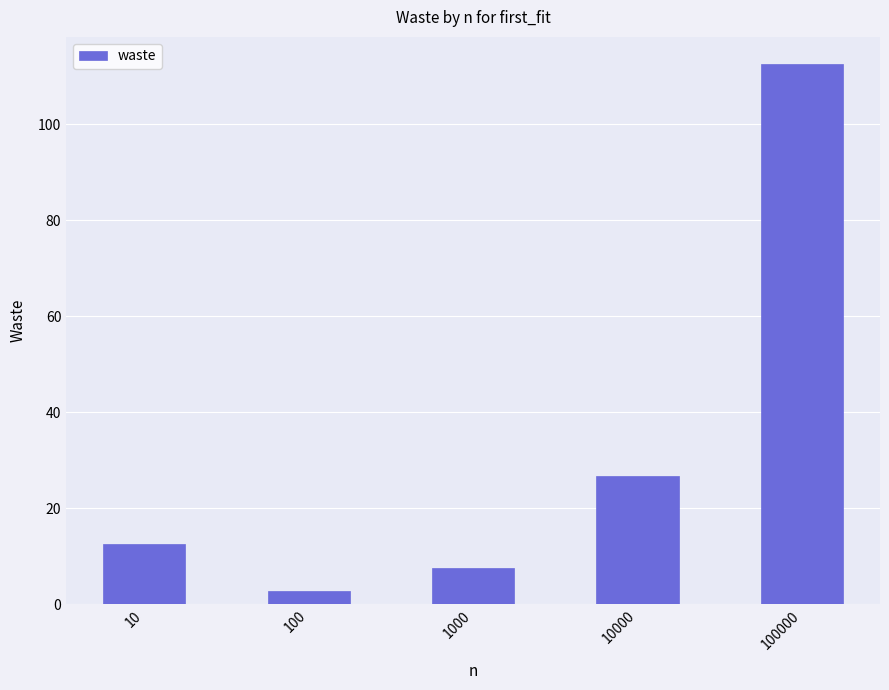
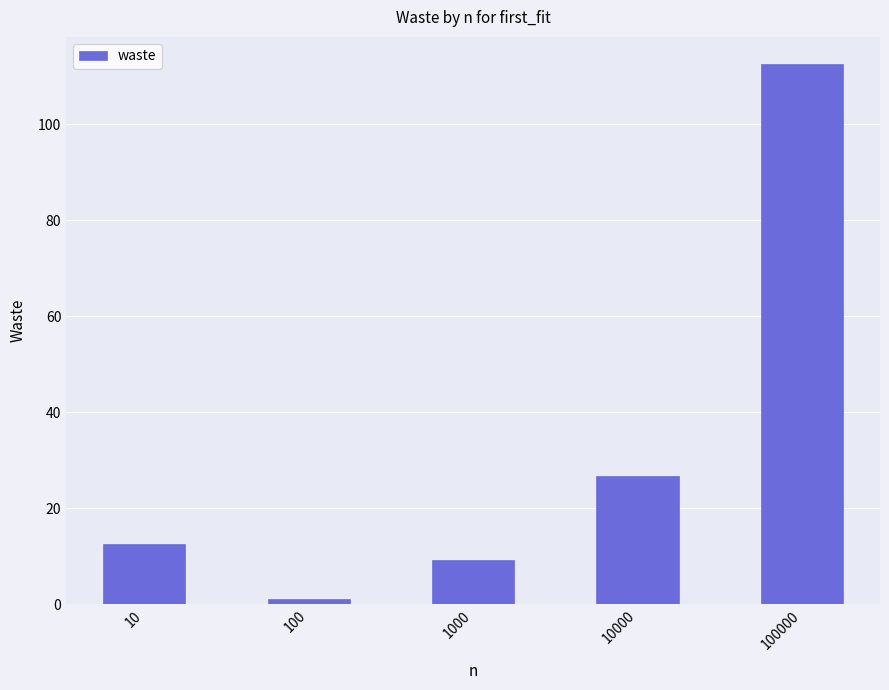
  {
    "10": 13,
-   "100": 3,
-   "1000": 8,
+   "100": 1,
+   "1000": 9,
    "10000": 27,
    "100000": 113
  }
